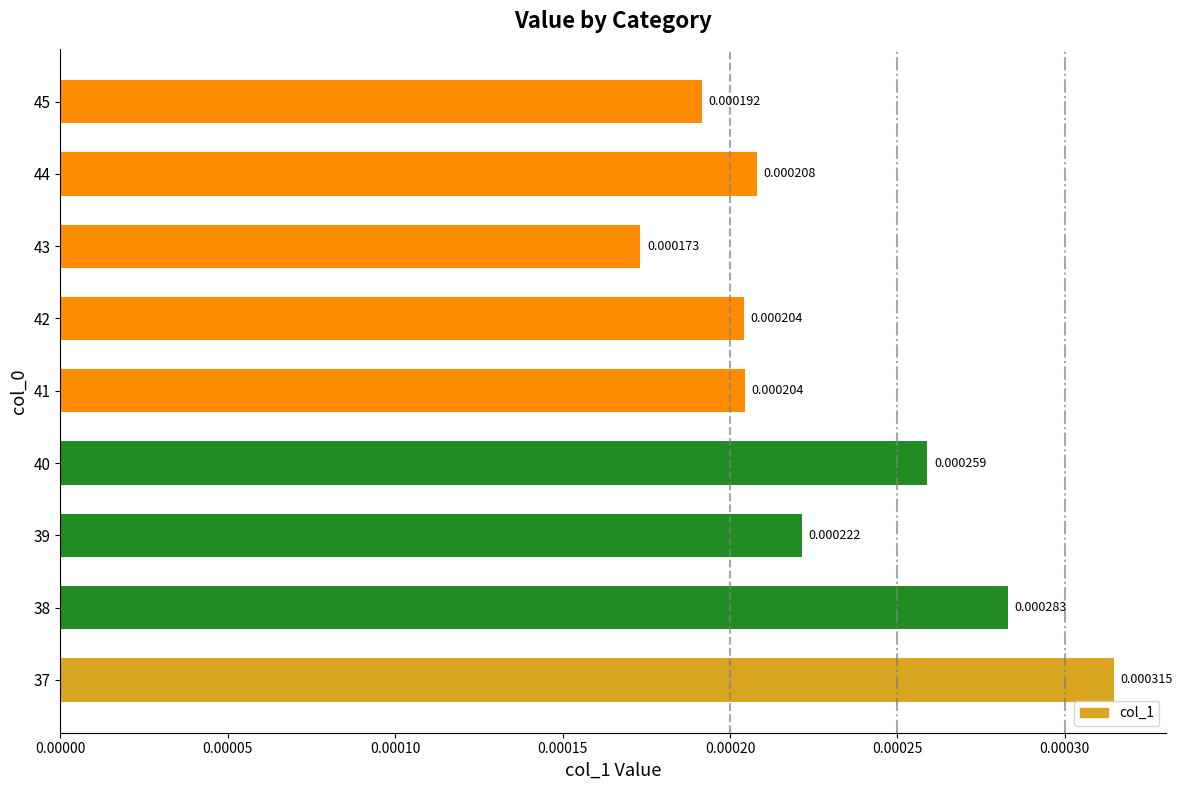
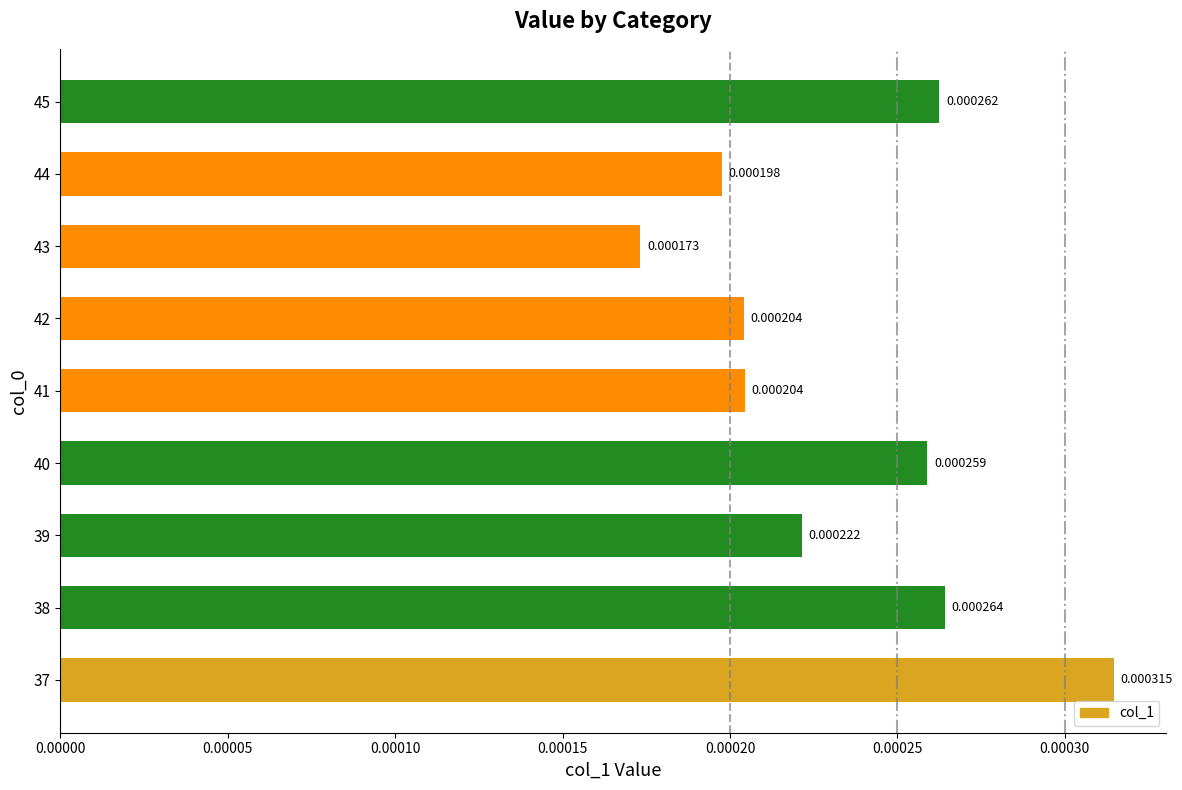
  {
-   "45": 0.000192,
-   "44": 0.000208,
+   "45": 0.000262,
+   "44": 0.000198,
    "43": 0.000173,
    "42": 0.000204,
    "41": 0.000204,
    "40": 0.000259,
    "39": 0.000222,
-   "38": 0.000283,
+   "38": 0.000264,
    "37": 0.000315
  }
